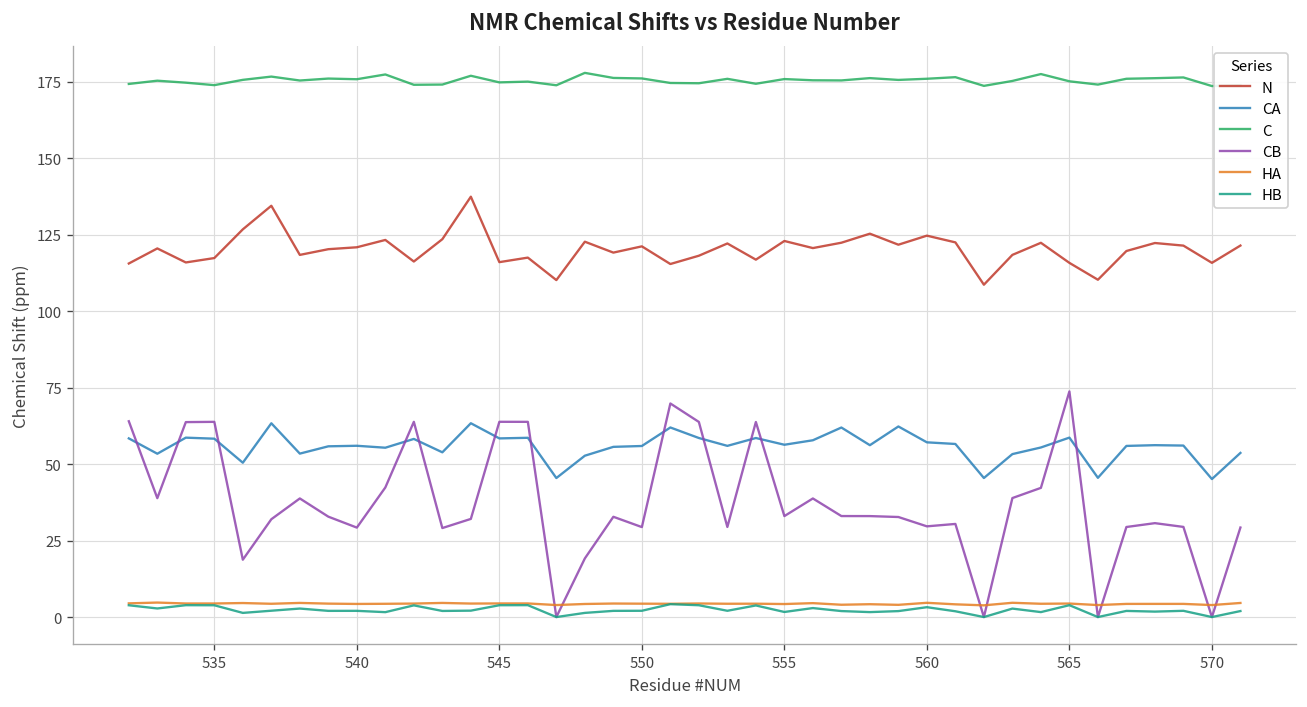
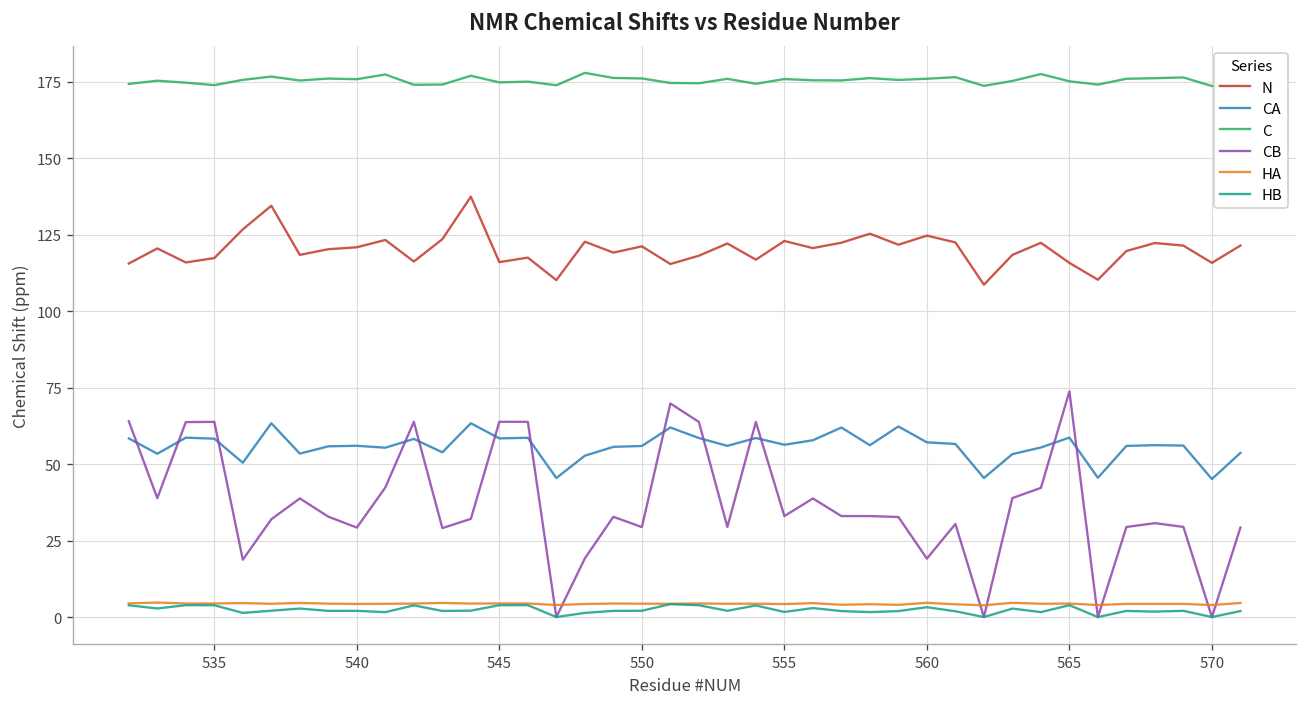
  {
    "N": {
      "535": 117,
      "540": 121,
      "545": 116,
      "550": 121,
      "555": 123,
      "560": 125,
      "565": 116,
      "570": 116
    },
    "CA": {
      "535": 58,
      "540": 56,
      "545": 58,
      "550": 56,
      "555": 56,
      "560": 57,
      "565": 59,
      "570": 45
    },
    "CB": {
      "535": 64,
      "540": 29,
      "545": 64,
      "550": 29,
      "555": 33,
-     "560": 30,
+     "560": 19,
      "565": 74
    },
    "HA": {
      "540": 4,
      "550": 4,
      "555": 4,
      "560": 5,
      "570": 4
    }
  }
